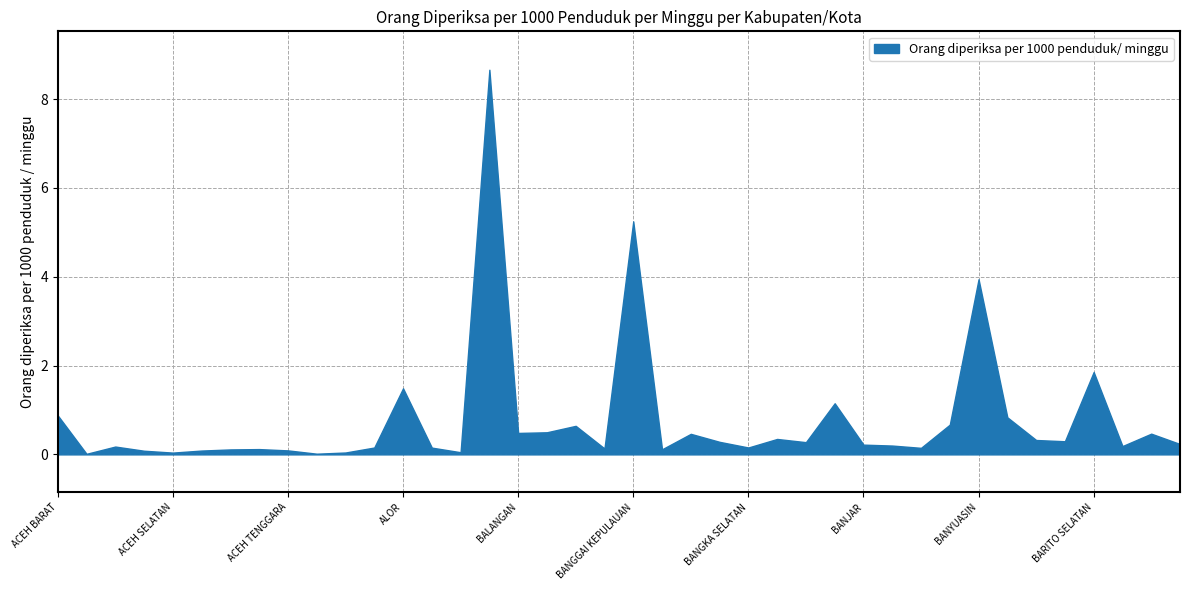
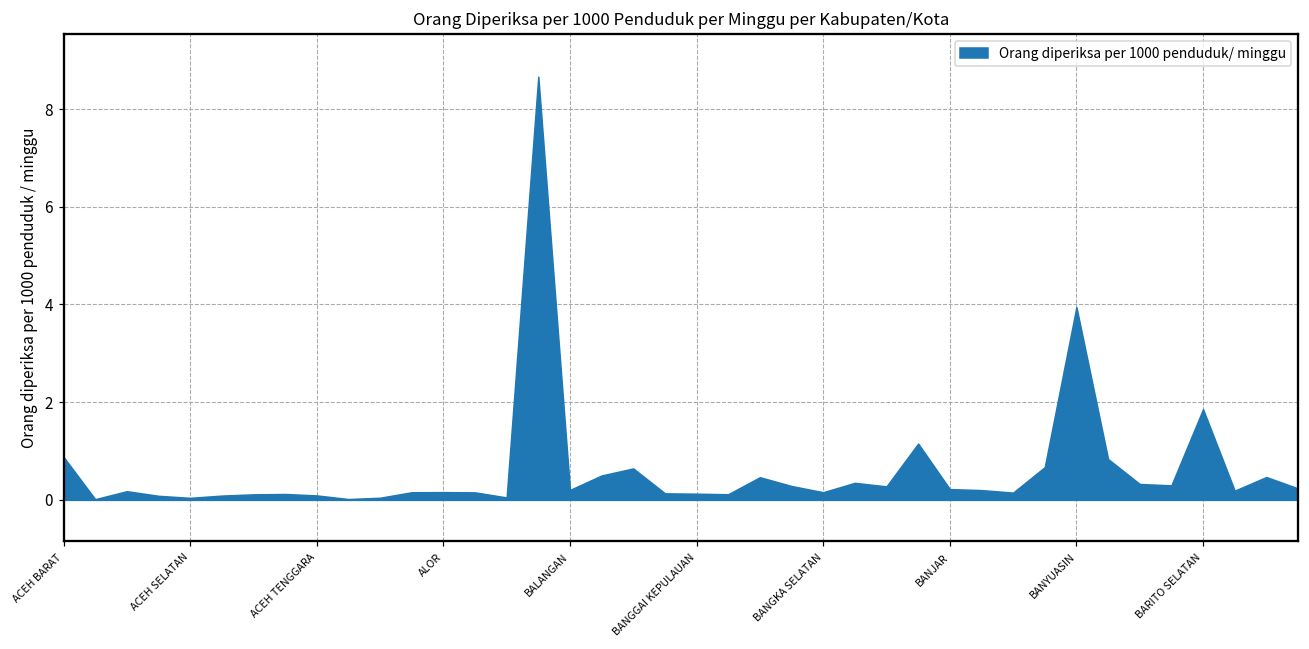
  {
    "ACEH BARAT": 0.9,
    "ACEH TENGGARA": 0.1,
-   "ALOR": 1.5,
-   "BALANGAN": 0.5,
-   "BANGGAI KEPULAUAN": 5.2,
+   "ALOR": 0.2,
+   "BALANGAN": 0.2,
+   "BANGGAI KEPULAUAN": 0.1,
    "BANGKA SELATAN": 0.2,
    "BANJAR": 0.2,
    "BANYUASIN": 3.9,
    "BARITO SELATAN": 1.9
  }
